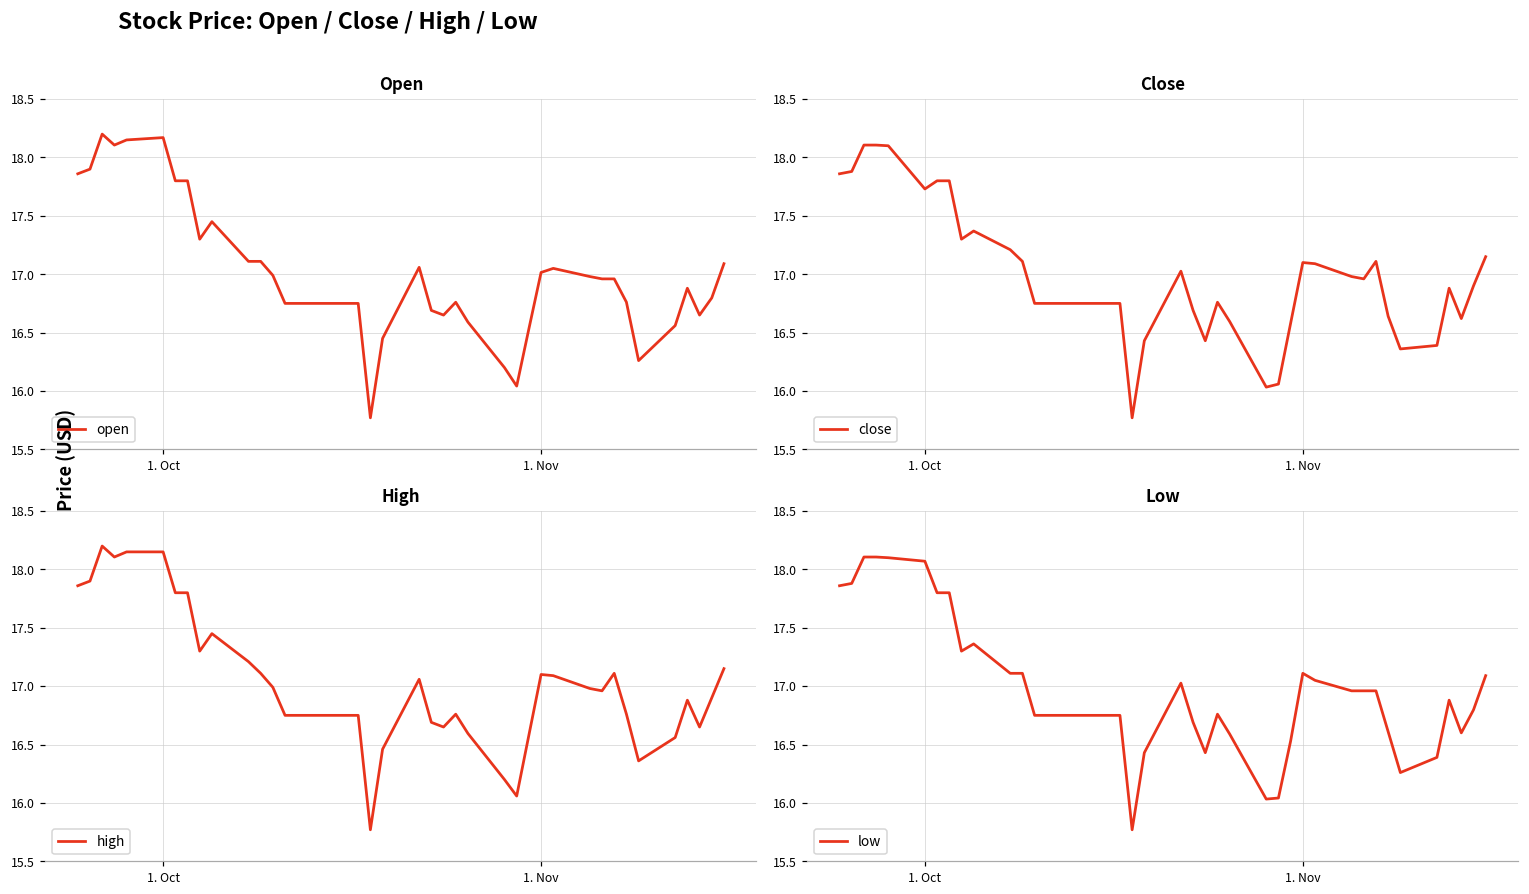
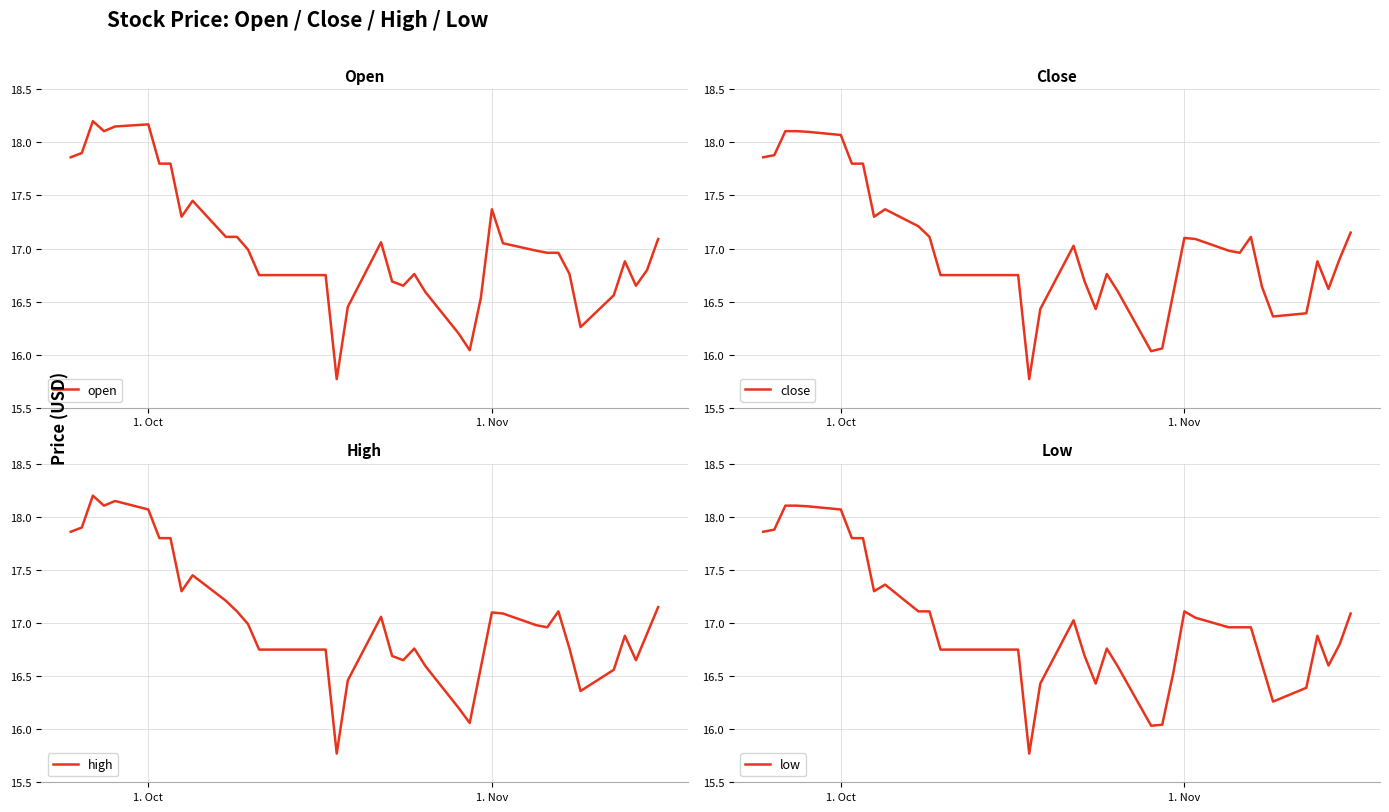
  {
    "Open": {
      "1. Oct": 18.17,
-     "1. Nov": 17.02
+     "1. Nov": 17.37
    },
    "Close": {
-     "1. Oct": 17.73,
+     "1. Oct": 18.07,
      "1. Nov": 17.10
    },
    "High": {
-     "1. Oct": 18.15,
+     "1. Oct": 18.07,
      "1. Nov": 17.10
    },
    "Low": {
      "1. Oct": 18.07,
      "1. Nov": 17.11
    }
  }
